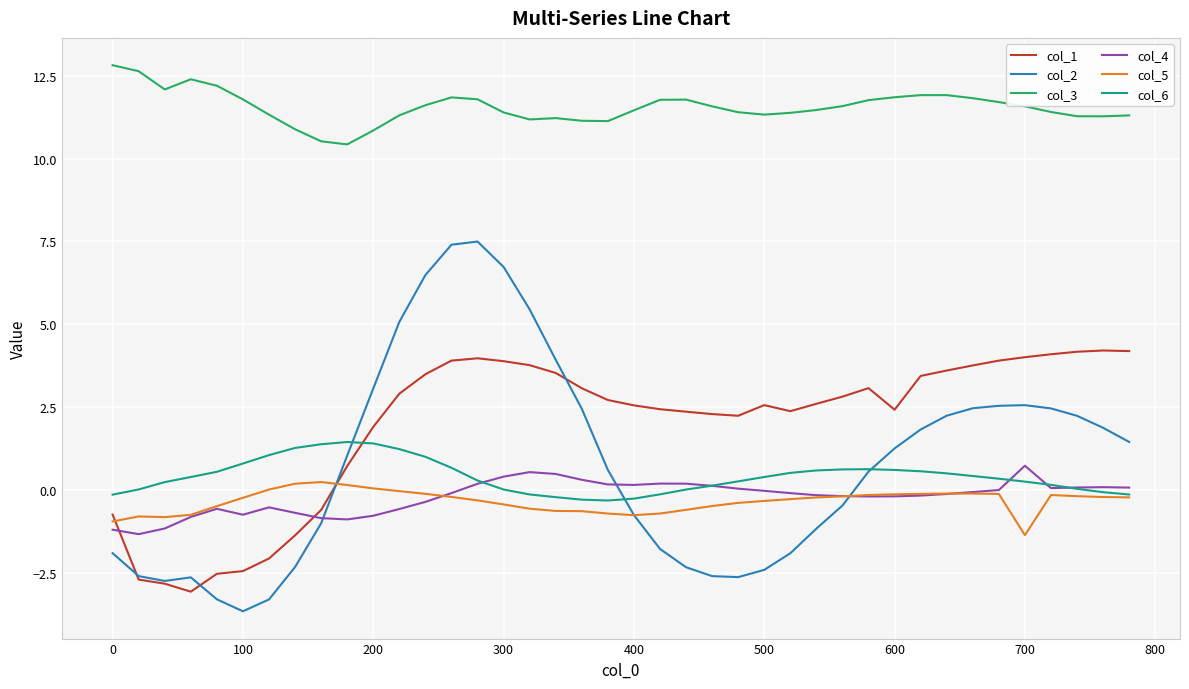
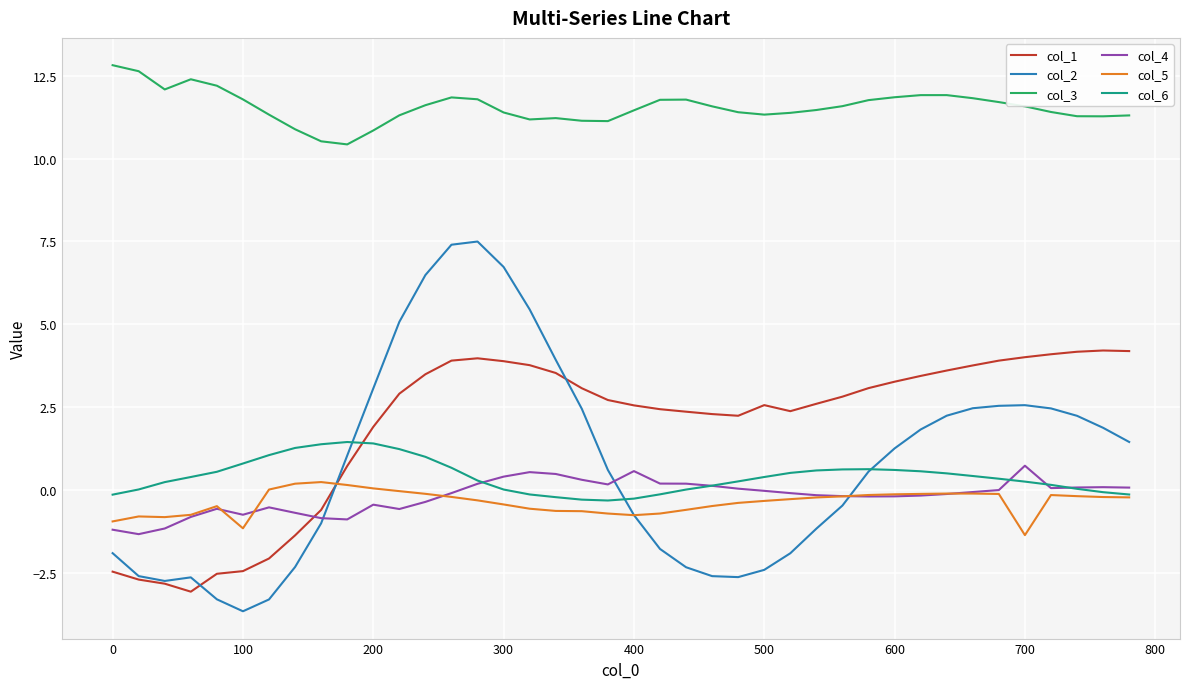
  {
    "col_1": {
-     "0": -0.7,
+     "0": -2.5,
      "100": -2.5,
      "200": 1.9,
      "300": 3.9,
      "400": 2.5,
      "500": 2.6,
-     "600": 2.4,
+     "600": 3.3,
      "700": 4.0
    },
    "col_2": {
      "0": -1.9,
      "100": -3.7,
      "200": 3.1,
      "300": 6.7,
      "500": -2.4,
      "600": 1.2,
      "700": 2.6
    },
    "col_4": {
      "0": -1.2,
      "100": -0.8,
-     "200": -0.8,
+     "200": -0.4,
      "300": 0.4,
-     "400": 0.1,
+     "400": 0.6,
      "500": 0.0,
      "700": 0.7
    },
    "col_5": {
      "0": -1.0,
-     "100": -0.2,
+     "100": -1.2,
      "200": 0.0,
      "300": -0.4,
      "500": -0.3,
      "700": -1.4
    }
  }
